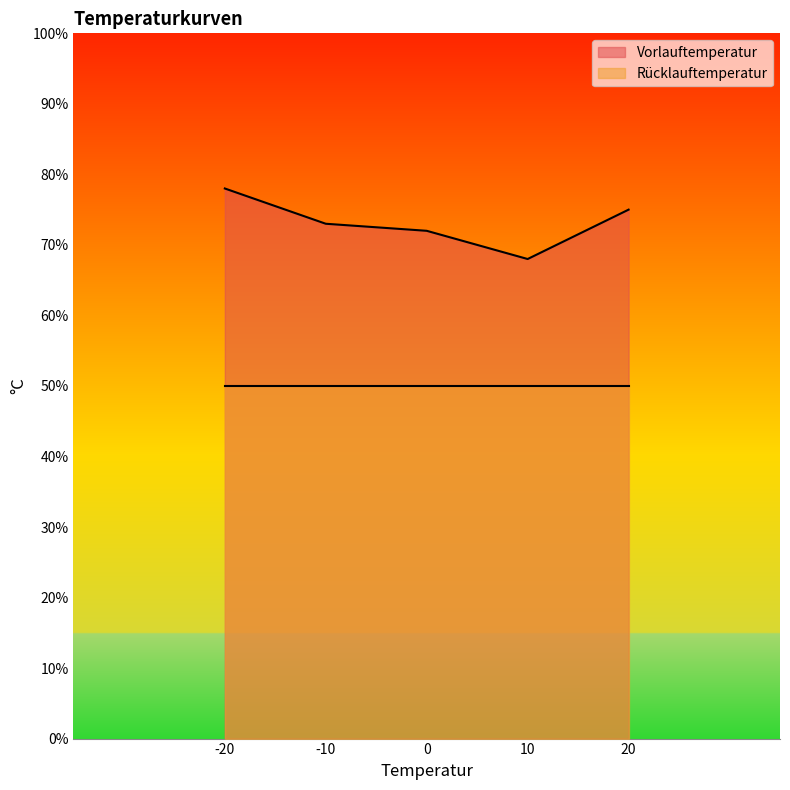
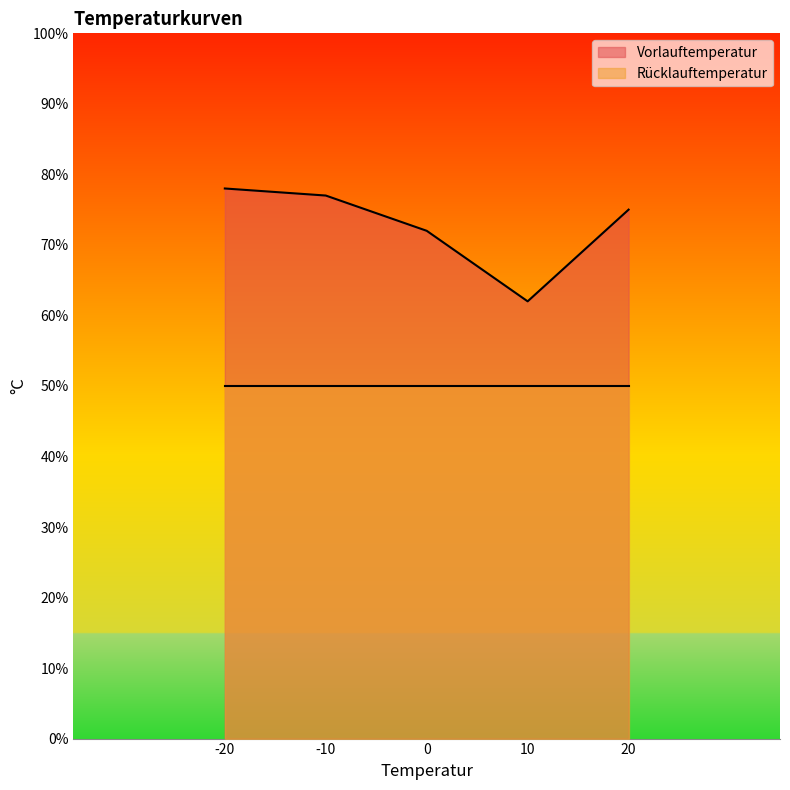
  {
    "Vorlauftemperatur": {
      "-20": "78%",
-     "-10": "73%",
+     "-10": "77%",
      "0": "72%",
-     "10": "68%",
+     "10": "62%",
      "20": "75%"
    },
    "Rücklauftemperatur": {
      "-20": "50%",
      "-10": "50%",
      "0": "50%",
      "10": "50%",
      "20": "50%"
    }
  }
